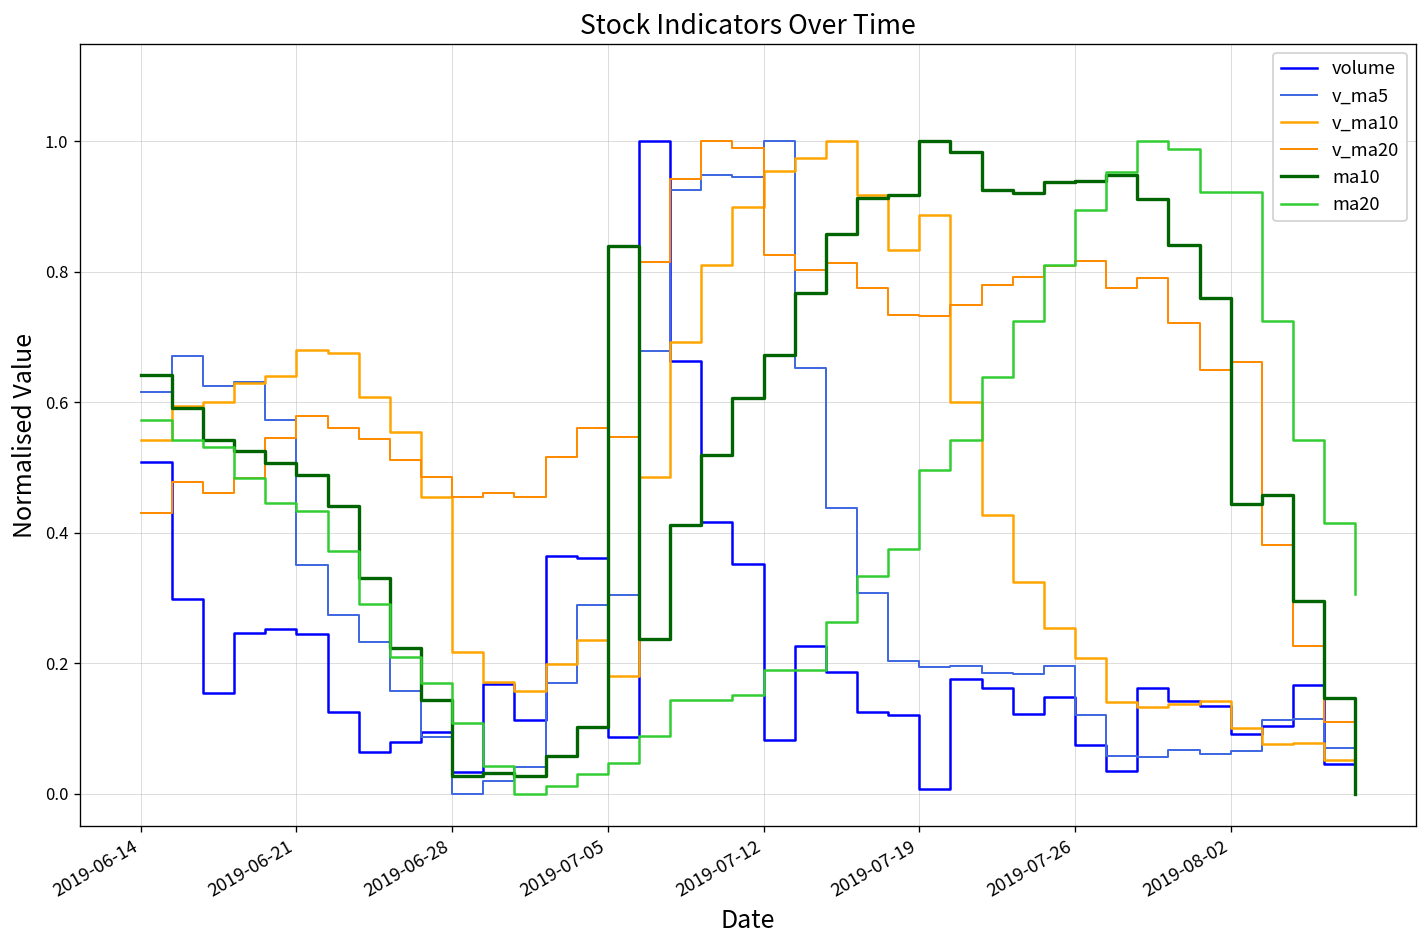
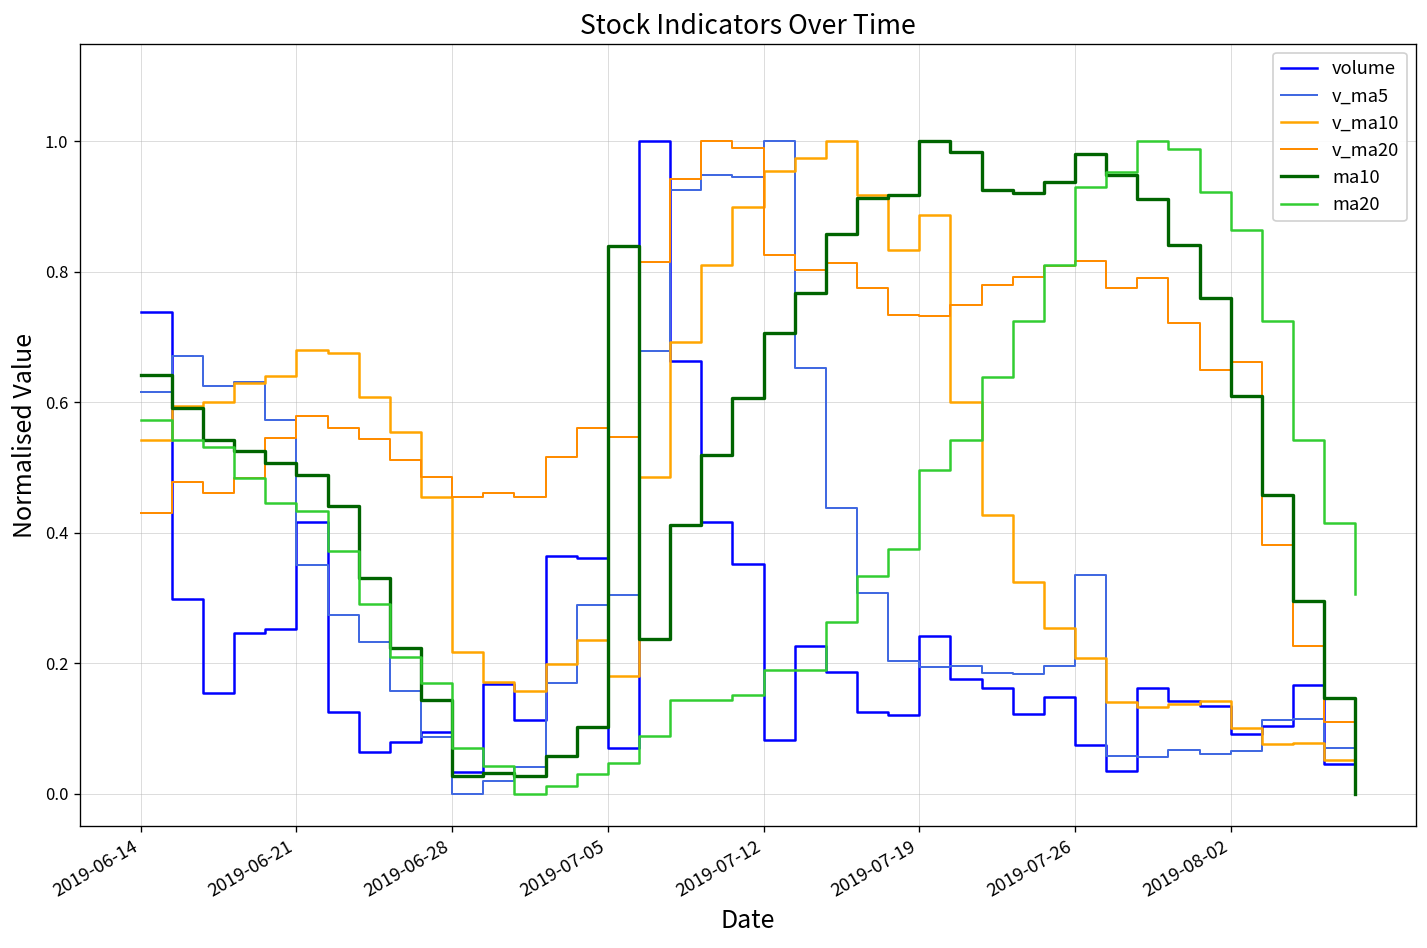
  {
    "volume": {
-     "2019-06-14": 0.51,
-     "2019-06-21": 0.25,
+     "2019-06-14": 0.74,
+     "2019-06-21": 0.42,
      "2019-06-28": 0.03,
-     "2019-07-05": 0.09,
+     "2019-07-05": 0.07,
      "2019-07-12": 0.08,
-     "2019-07-19": 0.01,
+     "2019-07-19": 0.24,
      "2019-07-26": 0.08,
      "2019-08-02": 0.09
    },
    "v_ma5": {
      "2019-06-14": 0.62,
      "2019-06-21": 0.35,
      "2019-06-28": 0.00,
      "2019-07-05": 0.31,
      "2019-07-12": 1.00,
      "2019-07-19": 0.19,
-     "2019-07-26": 0.12,
+     "2019-07-26": 0.34,
      "2019-08-02": 0.07
    },
    "ma10": {
      "2019-06-14": 0.64,
      "2019-06-21": 0.49,
      "2019-06-28": 0.03,
      "2019-07-05": 0.84,
-     "2019-07-12": 0.67,
+     "2019-07-12": 0.71,
      "2019-07-19": 1.00,
-     "2019-07-26": 0.94,
-     "2019-08-02": 0.44
+     "2019-07-26": 0.98,
+     "2019-08-02": 0.61
    },
    "ma20": {
      "2019-06-14": 0.57,
      "2019-06-21": 0.43,
-     "2019-06-28": 0.11,
+     "2019-06-28": 0.07,
      "2019-07-05": 0.05,
      "2019-07-12": 0.19,
      "2019-07-19": 0.50,
-     "2019-07-26": 0.90,
-     "2019-08-02": 0.92
+     "2019-07-26": 0.93,
+     "2019-08-02": 0.86
    }
  }
